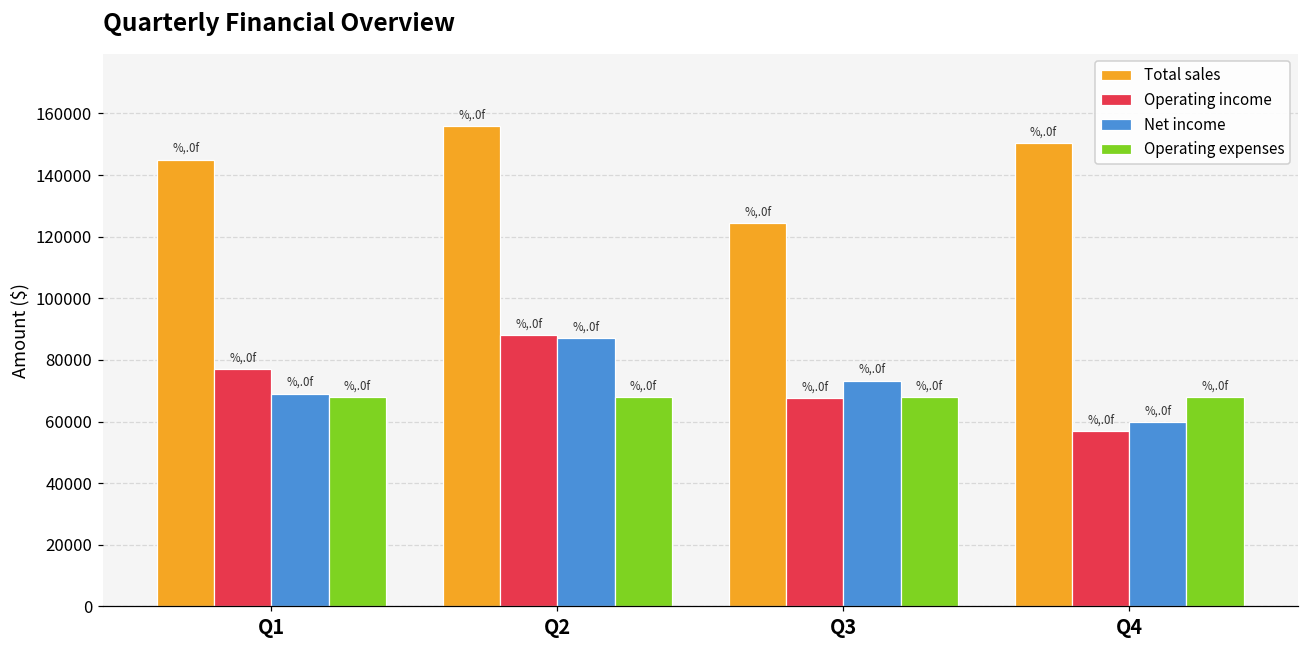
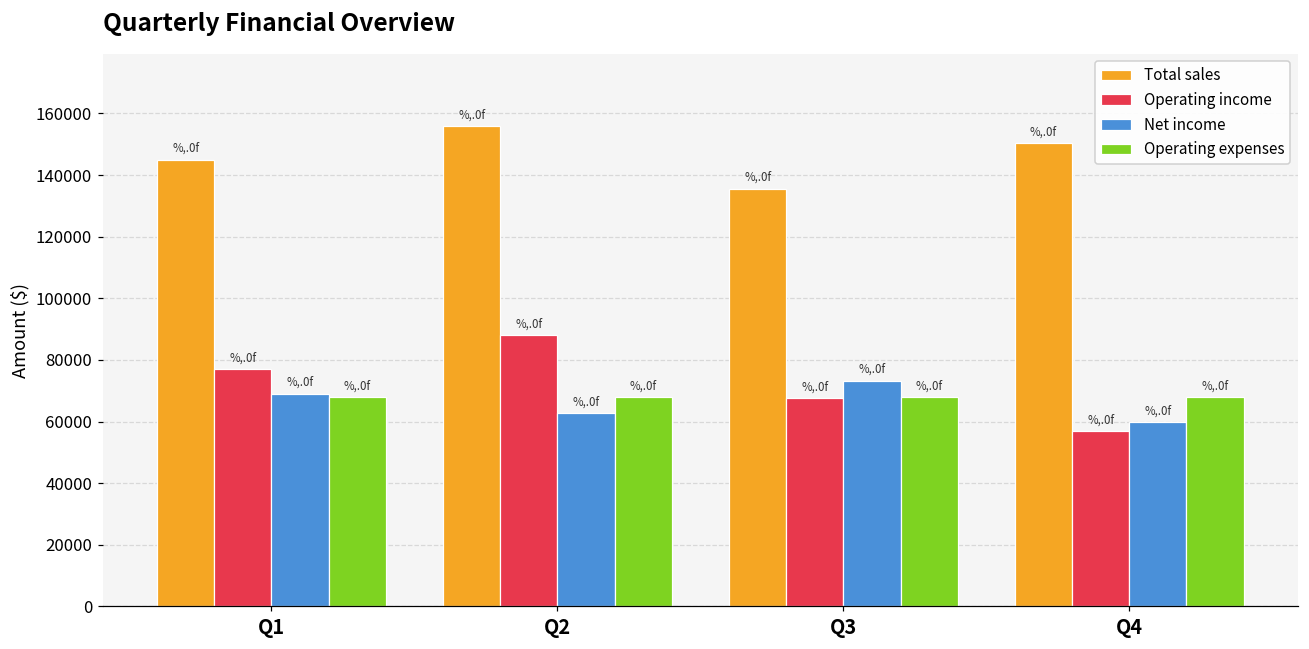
  {
    "Total sales": {
-     "Q3": 124000
+     "Q3": 136000
    },
    "Net income": {
-     "Q2": 87000
+     "Q2": 63000
    }
  }
